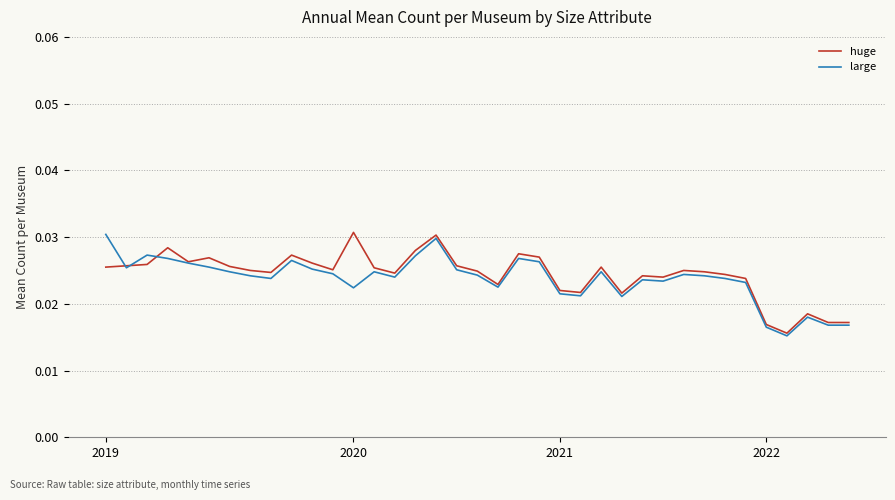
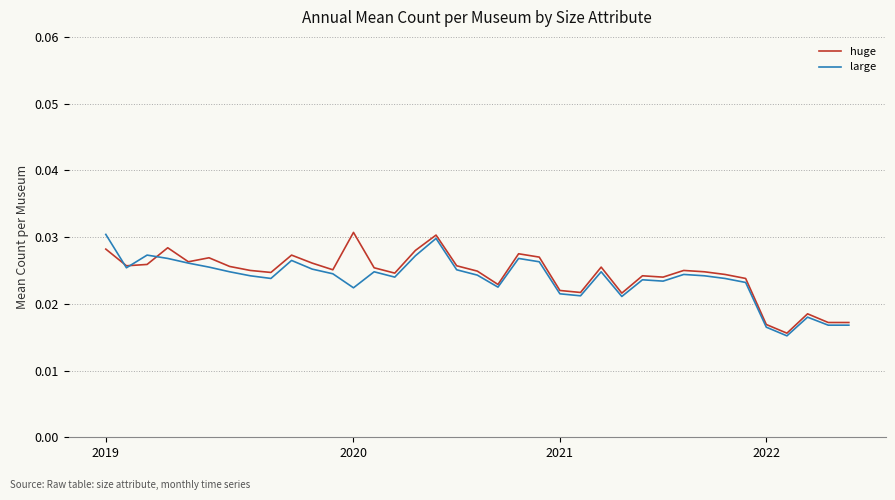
  {
    "huge": {
-     "2019": 0.026,
+     "2019": 0.028,
      "2020": 0.031,
      "2021": 0.022,
      "2022": 0.017
    },
    "large": {
      "2019": 0.030,
      "2020": 0.022,
      "2021": 0.022,
      "2022": 0.017
    }
  }
